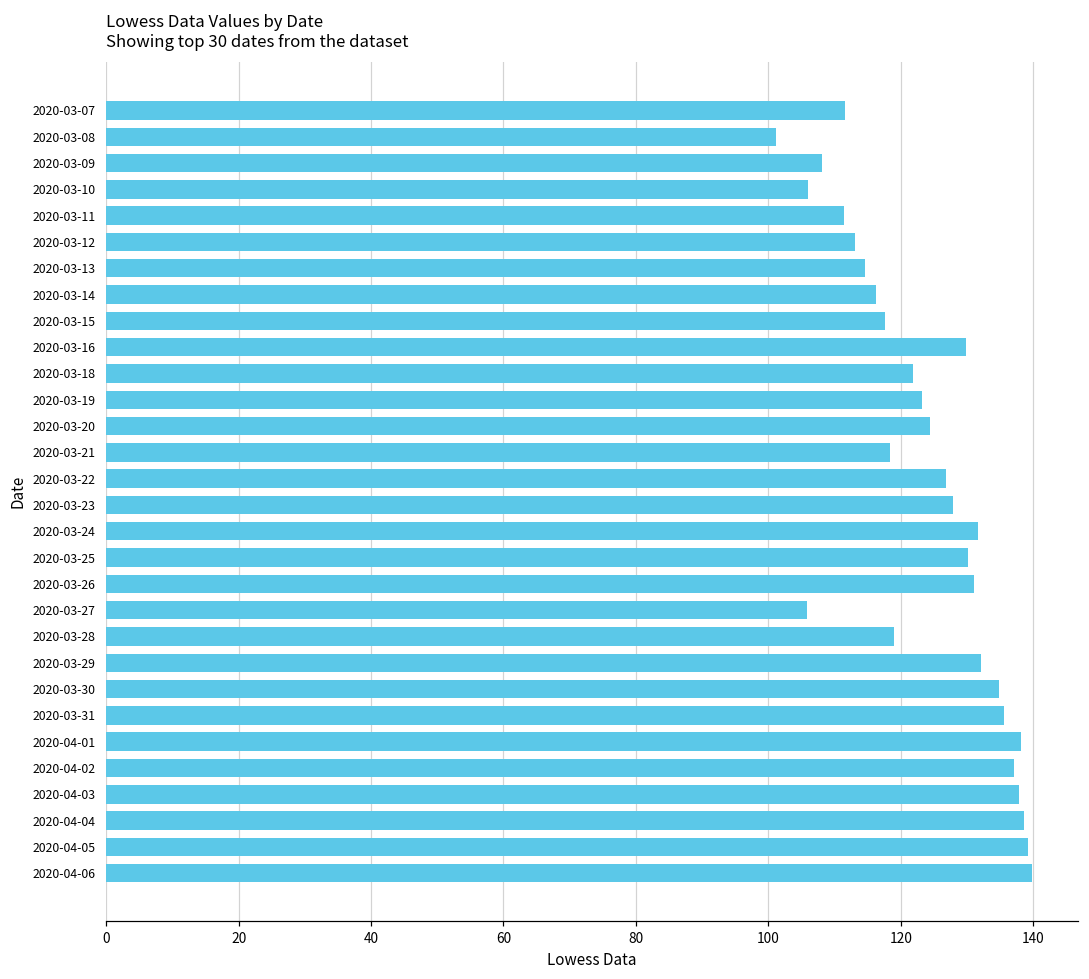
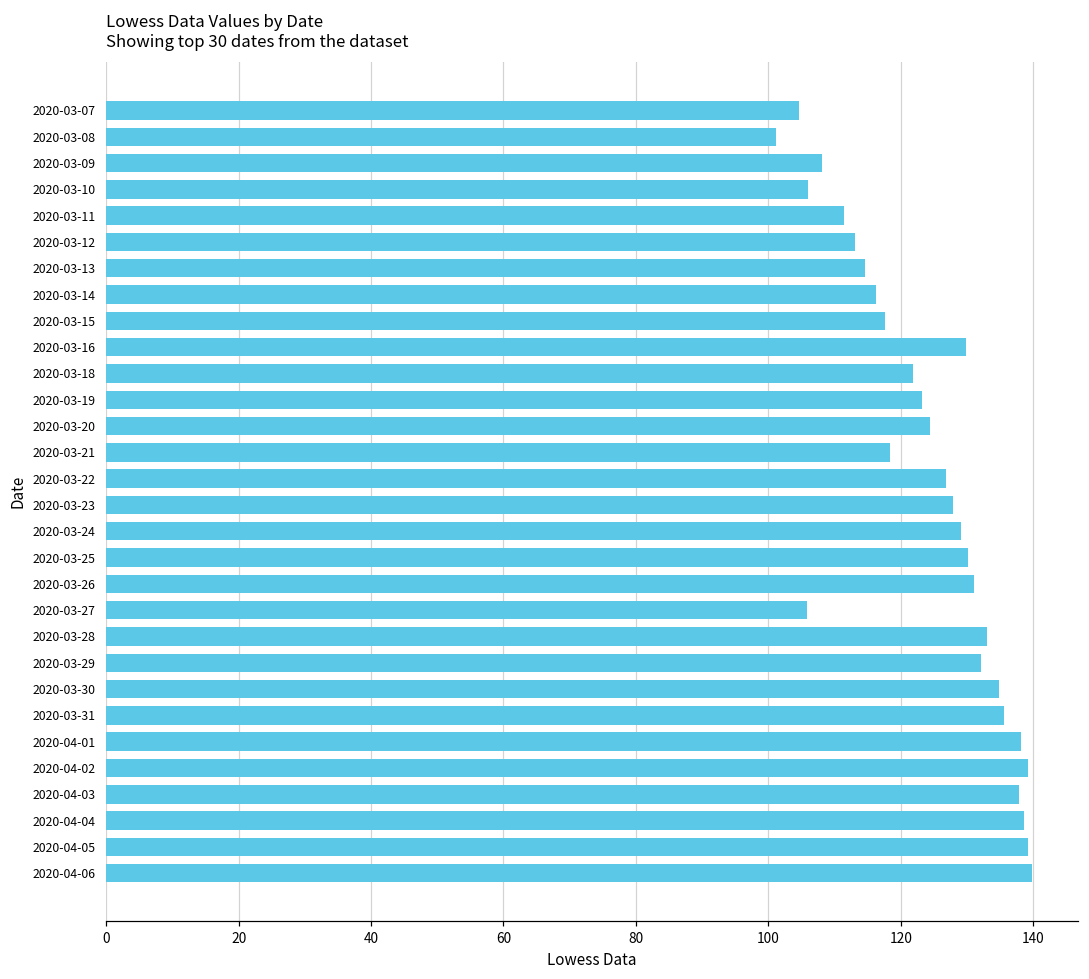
  {
-   "2020-03-07": 112,
+   "2020-03-07": 105,
    "2020-03-08": 101,
    "2020-03-09": 108,
    "2020-03-10": 106,
    "2020-03-11": 111,
    "2020-03-12": 113,
    "2020-03-13": 115,
    "2020-03-14": 116,
    "2020-03-15": 118,
    "2020-03-16": 130,
    "2020-03-18": 122,
    "2020-03-19": 123,
    "2020-03-20": 124,
    "2020-03-21": 118,
    "2020-03-22": 127,
    "2020-03-23": 128,
-   "2020-03-24": 132,
+   "2020-03-24": 129,
    "2020-03-25": 130,
    "2020-03-26": 131,
    "2020-03-27": 106,
-   "2020-03-28": 119,
+   "2020-03-28": 133,
    "2020-03-29": 132,
    "2020-03-30": 135,
    "2020-03-31": 136,
    "2020-04-01": 138,
-   "2020-04-02": 137,
+   "2020-04-02": 139,
    "2020-04-03": 138,
    "2020-04-04": 139,
    "2020-04-05": 139,
    "2020-04-06": 140
  }
